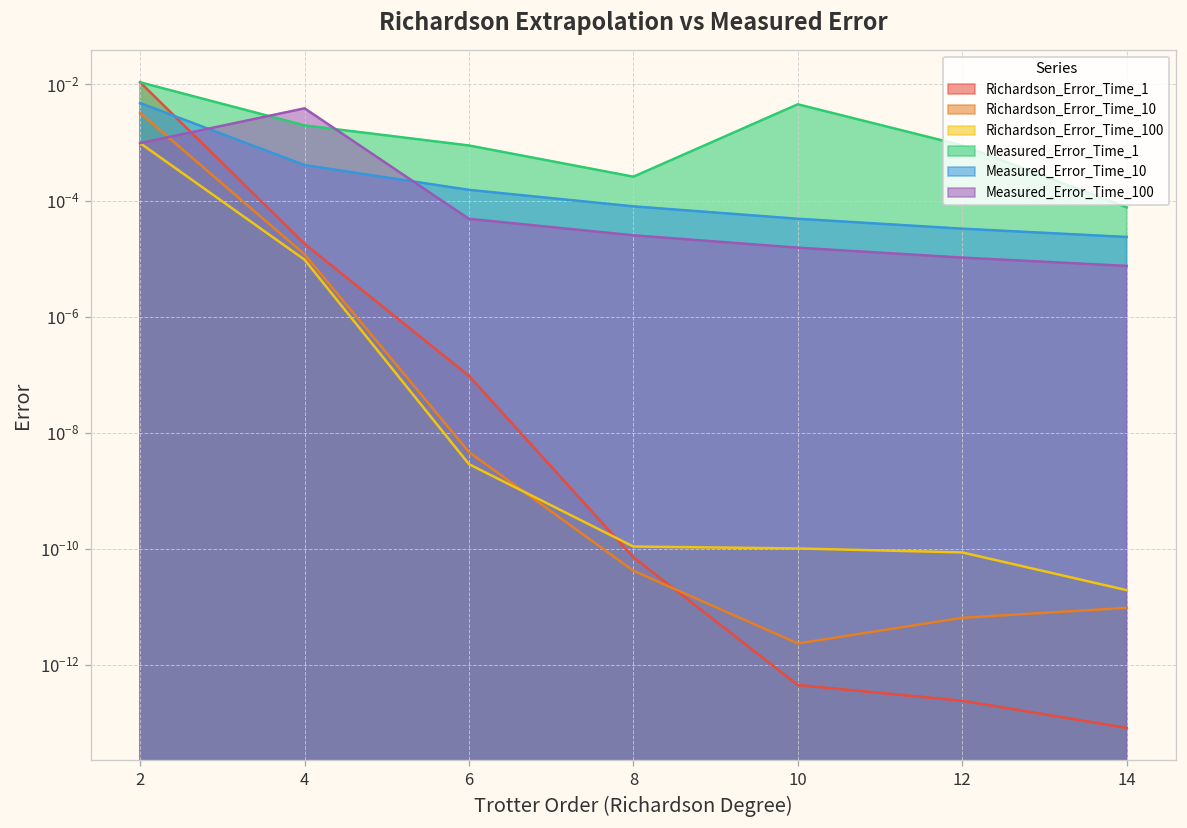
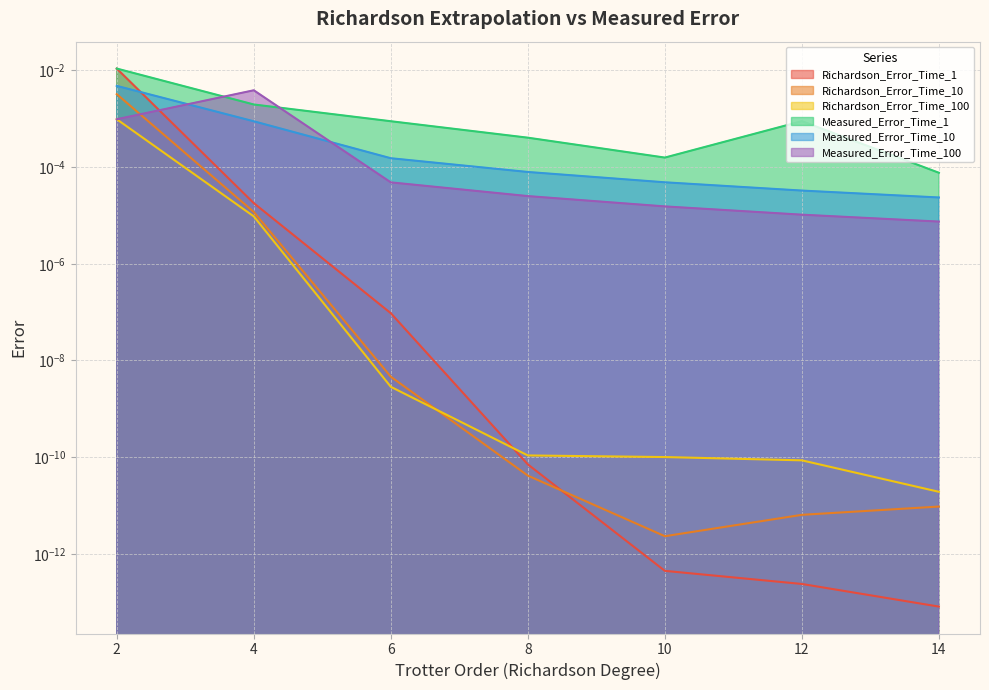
  {
    "Richardson_Error_Time_100": {
      "4": 0.00001,
      "6": 0.000000003,
      "8": 0.00000000011,
      "10": 0.00000000010,
      "12": 0.00000000009,
      "14": 0.000000000019
    },
    "Measured_Error_Time_1": {
      "4": 0.0020,
      "6": 0.0009,
-     "8": 0.0003,
-     "10": 0.005,
+     "8": 0.0004,
+     "10": 0.00016,
      "14": 0.00008
    },
    "Measured_Error_Time_10": {
      "2": 0.005,
-     "4": 0.0004,
+     "4": 0.0009,
      "6": 0.00015,
      "8": 0.00008,
      "10": 0.00005,
      "12": 0.00003,
      "14": 0.00002
    },
    "Measured_Error_Time_100": {
      "4": 0.004,
      "6": 0.00005,
      "8": 0.00003,
      "10": 0.000015,
      "12": 0.00001,
      "14": 0.000007
    }
  }
